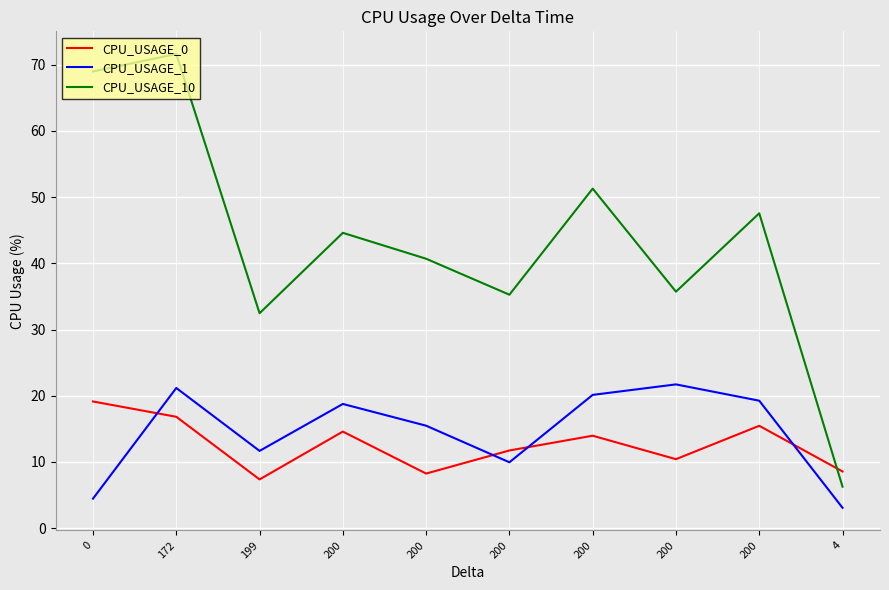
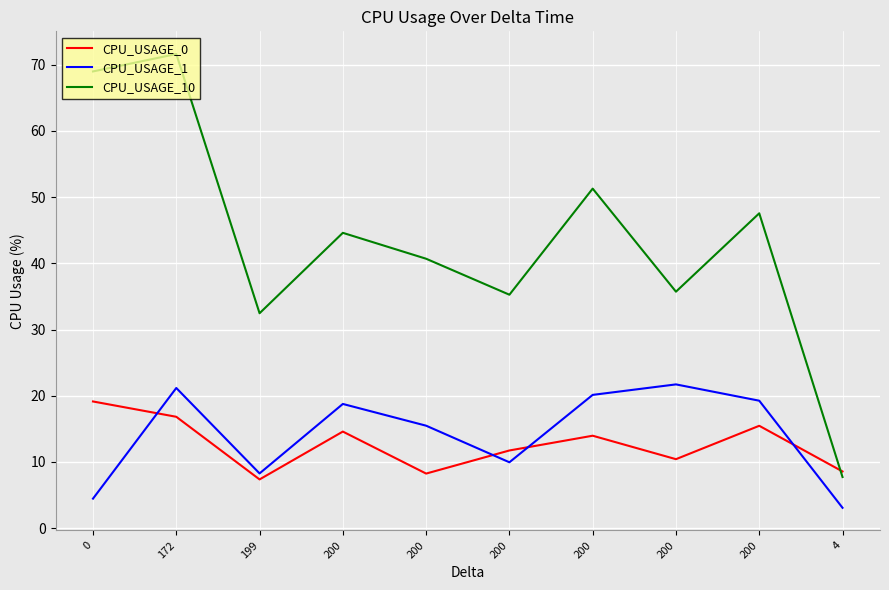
  {
    "CPU_USAGE_0": {
      "0": 19,
      "172": 17,
      "199": 7,
      "4": 9
    },
    "CPU_USAGE_1": {
      "0": 4,
      "172": 21,
-     "199": 12,
+     "199": 8,
      "4": 3
    },
    "CPU_USAGE_10": {
      "199": 32,
-     "4": 6
+     "4": 8
    }
  }
